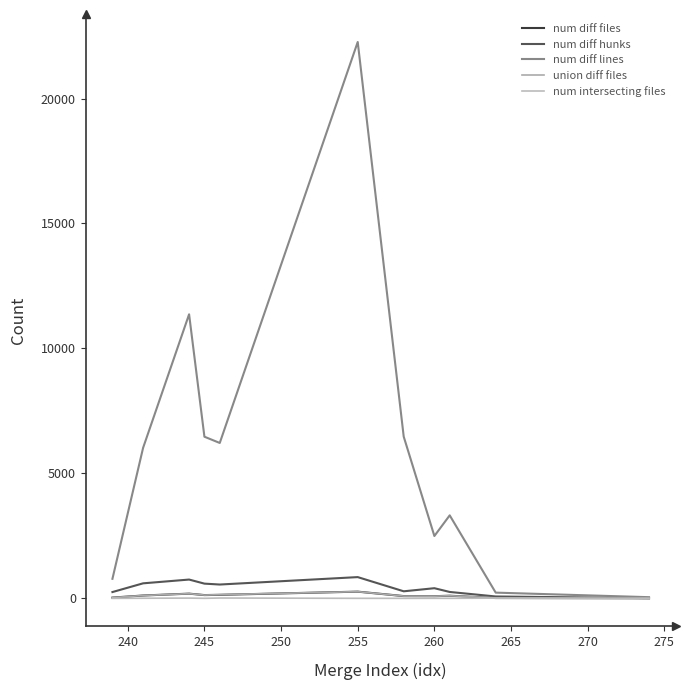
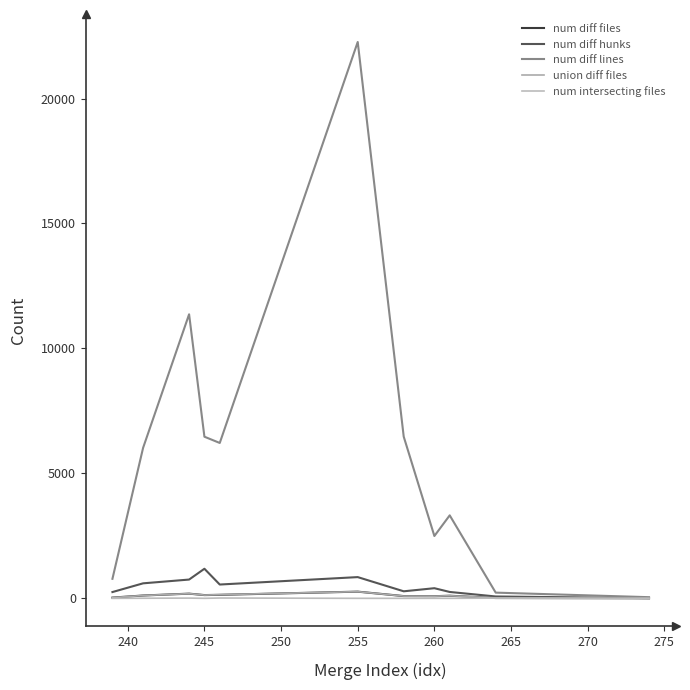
  {
    "num diff hunks": {
-     "245": 600,
+     "245": 1200,
      "255": 900,
      "260": 400
    }
  }
